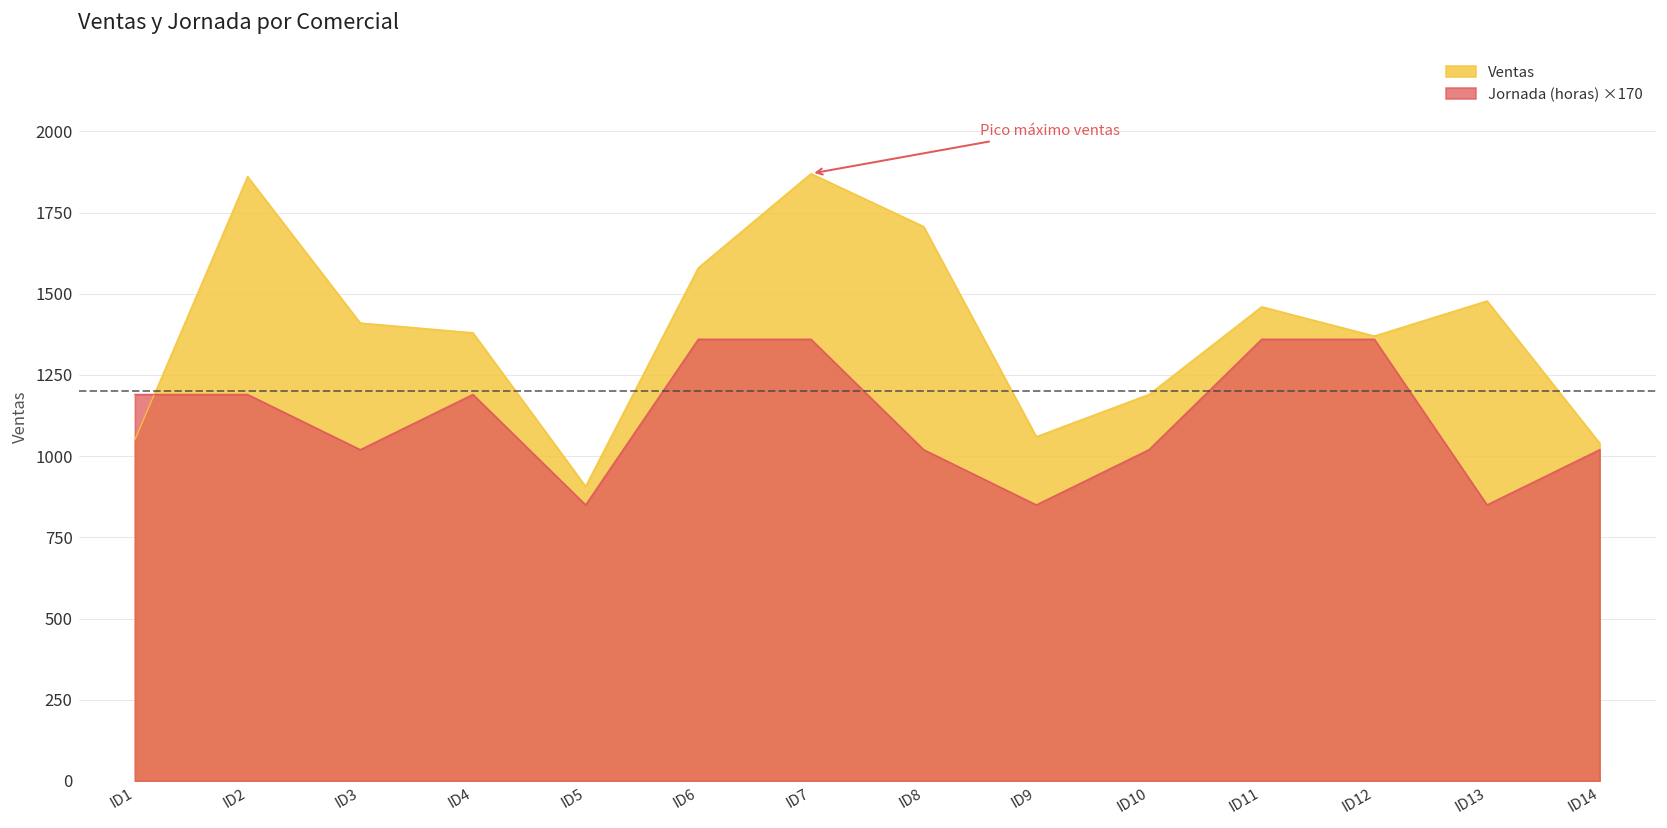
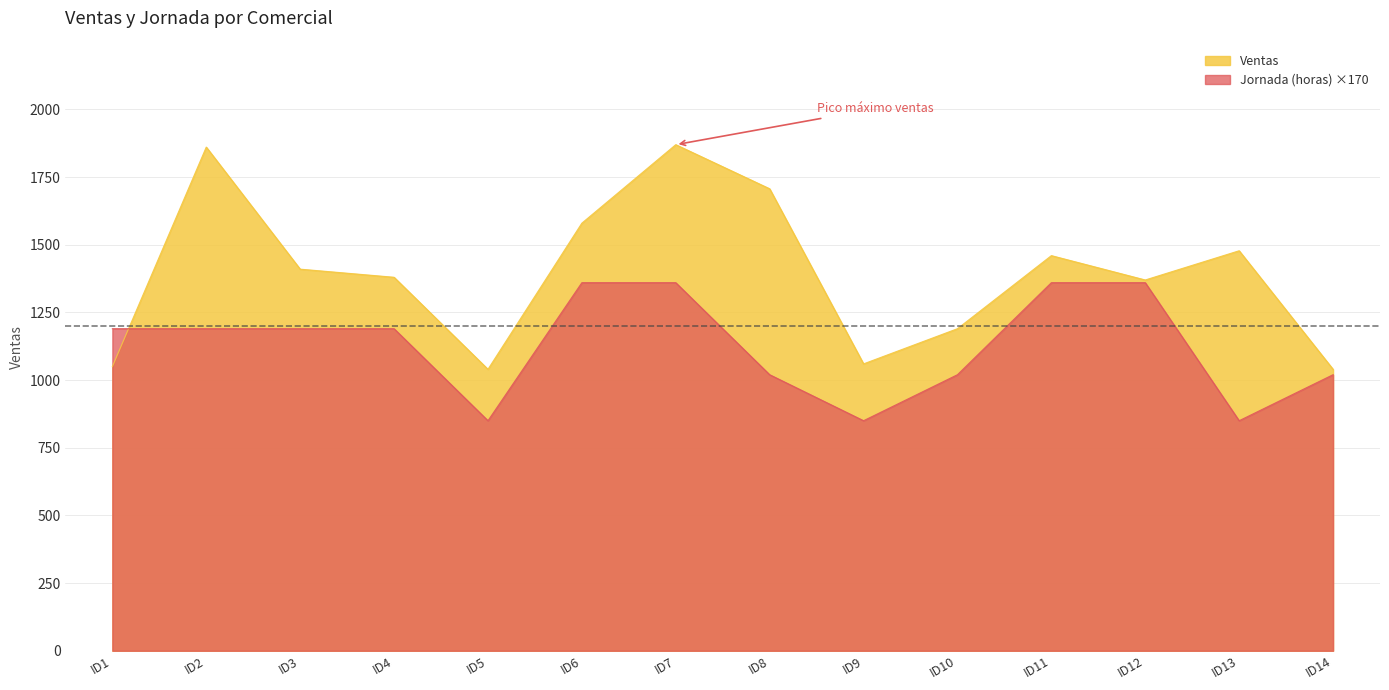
  {
    "Ventas": {
      "ID1": 1050,
      "ID2": 1860,
      "ID3": 1410,
      "ID4": 1380,
-     "ID5": 910,
+     "ID5": 1040,
      "ID6": 1580,
      "ID7": 1870,
      "ID8": 1710,
      "ID9": 1060,
      "ID10": 1190,
      "ID11": 1460,
      "ID12": 1370,
      "ID13": 1480,
      "ID14": 1040
    },
    "Jornada (horas) ×170": {
      "ID1": 1190,
      "ID2": 1190,
-     "ID3": 1020,
+     "ID3": 1190,
      "ID4": 1190,
      "ID5": 850,
      "ID6": 1360,
      "ID7": 1360,
      "ID8": 1020,
      "ID9": 850,
      "ID10": 1020,
      "ID11": 1360,
      "ID12": 1360,
      "ID13": 850,
      "ID14": 1020
    }
  }
